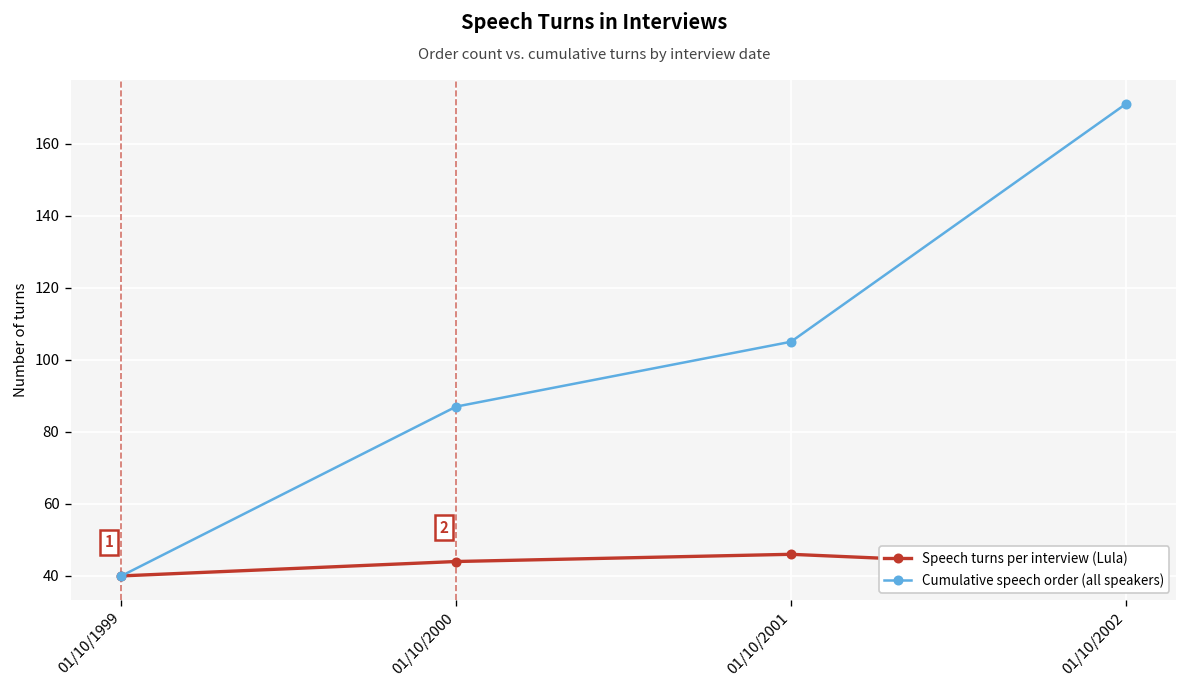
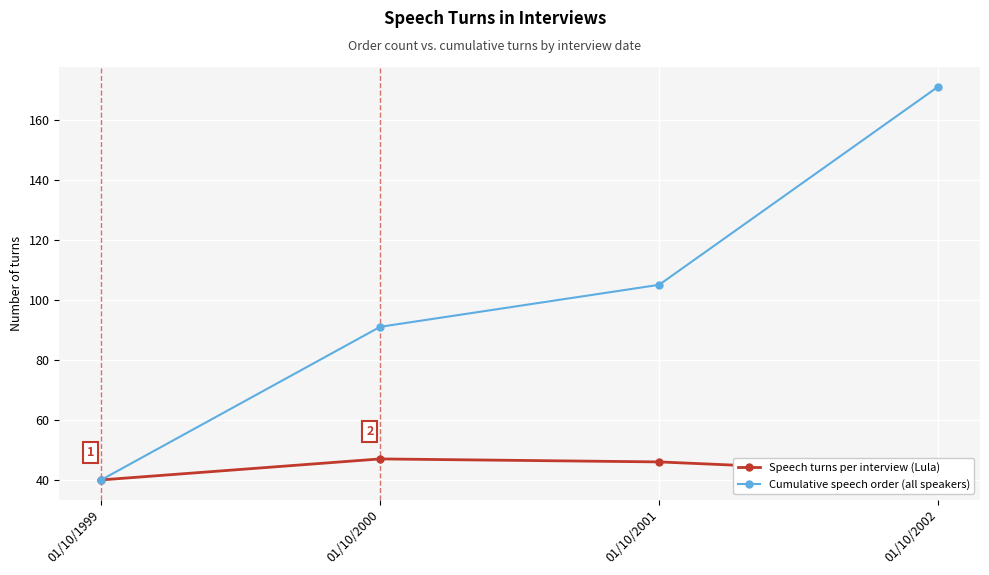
  {
    "Speech turns per interview (Lula)": {
-     "01/10/2000": 44,
+     "01/10/2000": 47,
      "01/10/2001": 46
    },
    "Cumulative speech order (all speakers)": {
-     "01/10/2000": 87,
+     "01/10/2000": 91,
      "01/10/2001": 105,
      "01/10/2002": 171
    }
  }
